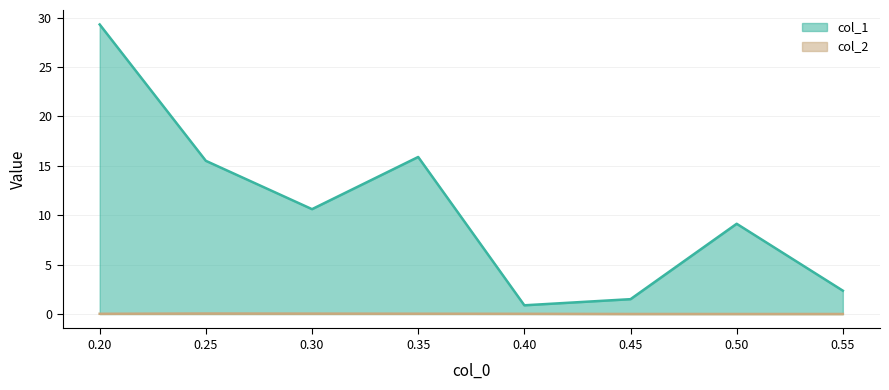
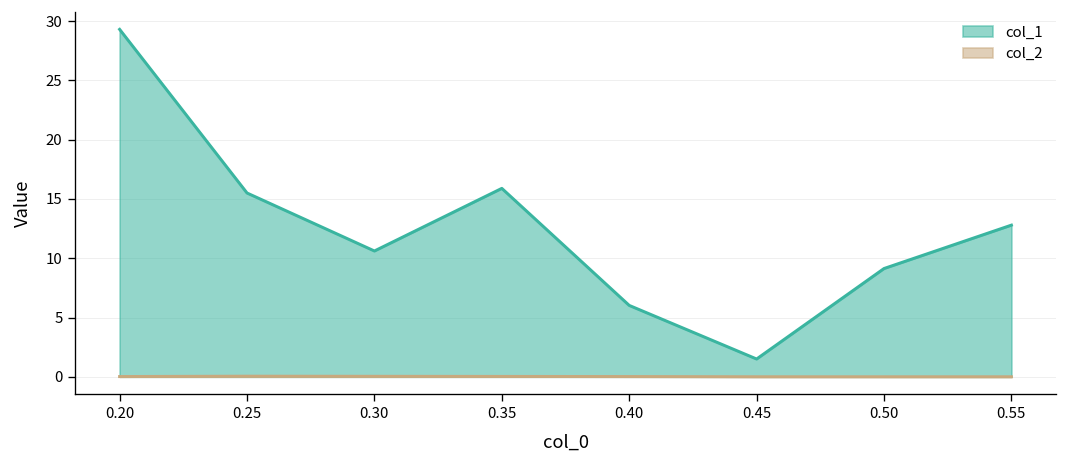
  {
    "col_1": {
      "0.20": 29,
      "0.25": 16,
      "0.30": 11,
      "0.35": 16,
-     "0.40": 1,
+     "0.40": 6,
      "0.45": 2,
      "0.50": 9,
-     "0.55": 2
+     "0.55": 13
    },
    "col_2": {
      "0.20": 0,
      "0.25": 0,
      "0.30": 0,
      "0.35": 0,
      "0.40": 0,
      "0.45": 0,
      "0.50": 0,
      "0.55": 0
    }
  }
